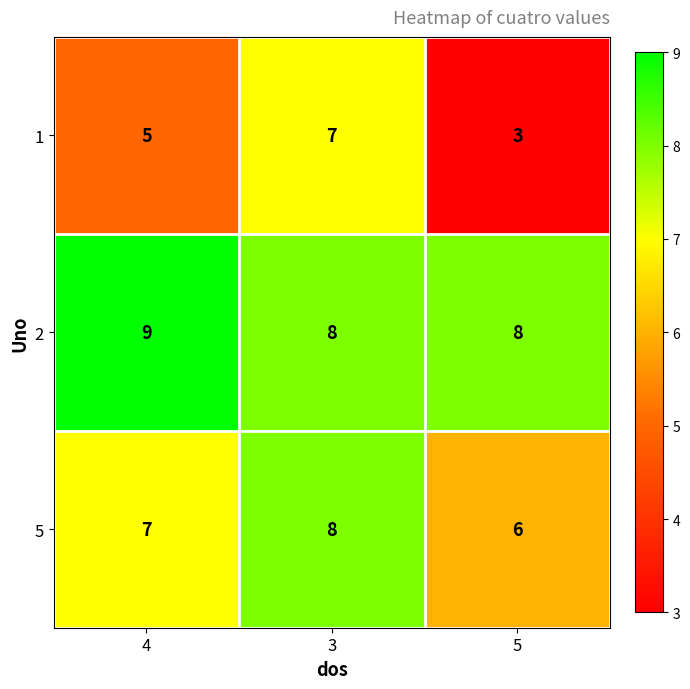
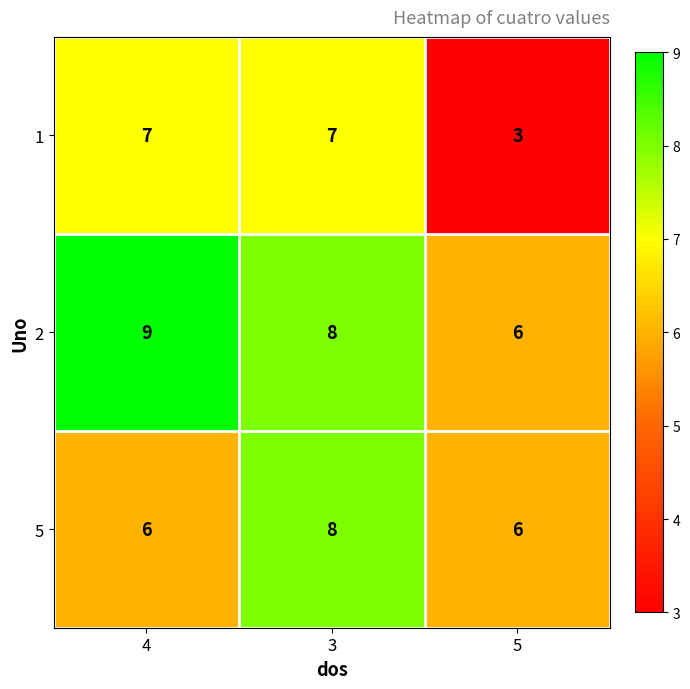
  {
    "1": {
-     "4": 5,
+     "4": 7,
      "3": 7,
      "5": 3
    },
    "2": {
      "4": 9,
      "3": 8,
-     "5": 8
+     "5": 6
    },
    "5": {
-     "4": 7,
+     "4": 6,
      "3": 8,
      "5": 6
    }
  }
